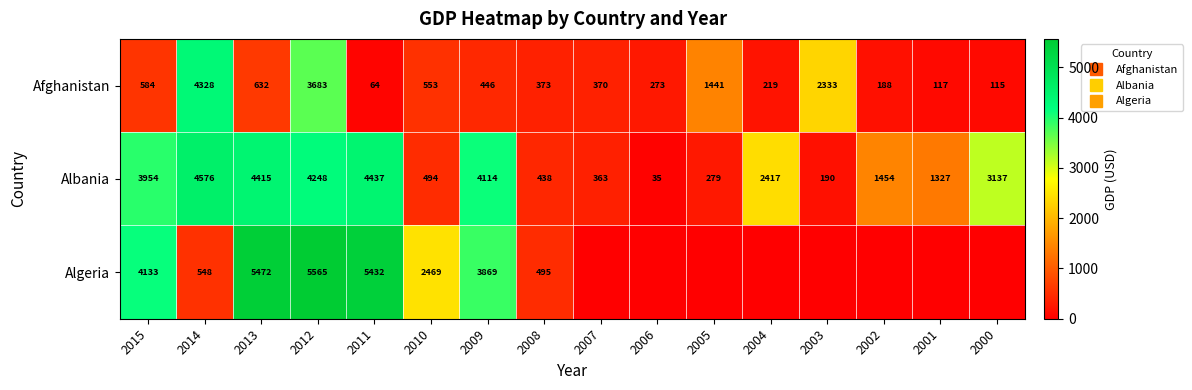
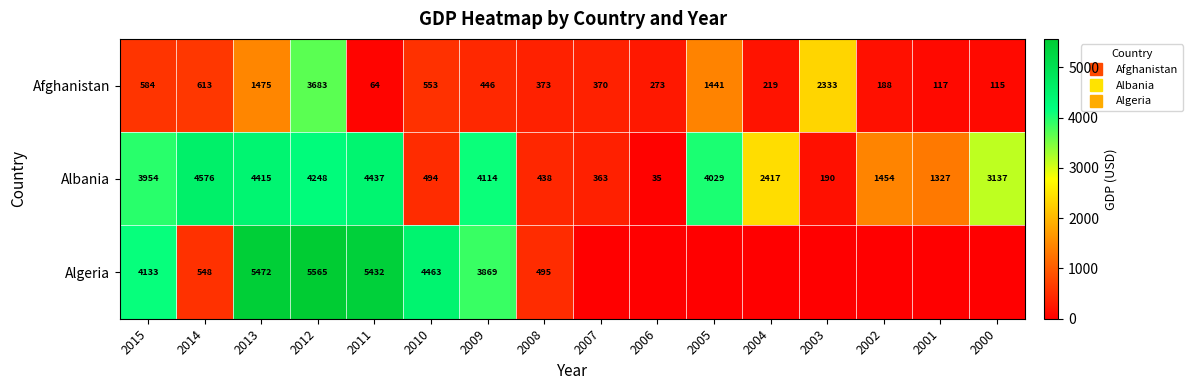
  {
    "Afghanistan": {
      "2015": 584,
-     "2014": 4328,
-     "2013": 632,
+     "2014": 613,
+     "2013": 1475,
      "2012": 3683,
      "2011": 64,
      "2010": 553,
      "2009": 446,
      "2008": 373,
      "2007": 370,
      "2006": 273,
      "2005": 1441,
      "2004": 219,
      "2003": 2333,
      "2002": 188,
      "2001": 117,
      "2000": 115
    },
    "Albania": {
      "2015": 3954,
      "2014": 4576,
      "2013": 4415,
      "2012": 4248,
      "2011": 4437,
      "2010": 494,
      "2009": 4114,
      "2008": 438,
      "2007": 363,
      "2006": 35,
-     "2005": 279,
+     "2005": 4029,
      "2004": 2417,
      "2003": 190,
      "2002": 1454,
      "2001": 1327,
      "2000": 3137
    },
    "Algeria": {
      "2015": 4133,
      "2014": 548,
      "2013": 5472,
      "2012": 5565,
      "2011": 5432,
-     "2010": 2469,
+     "2010": 4463,
      "2009": 3869,
      "2008": 495
    }
  }
